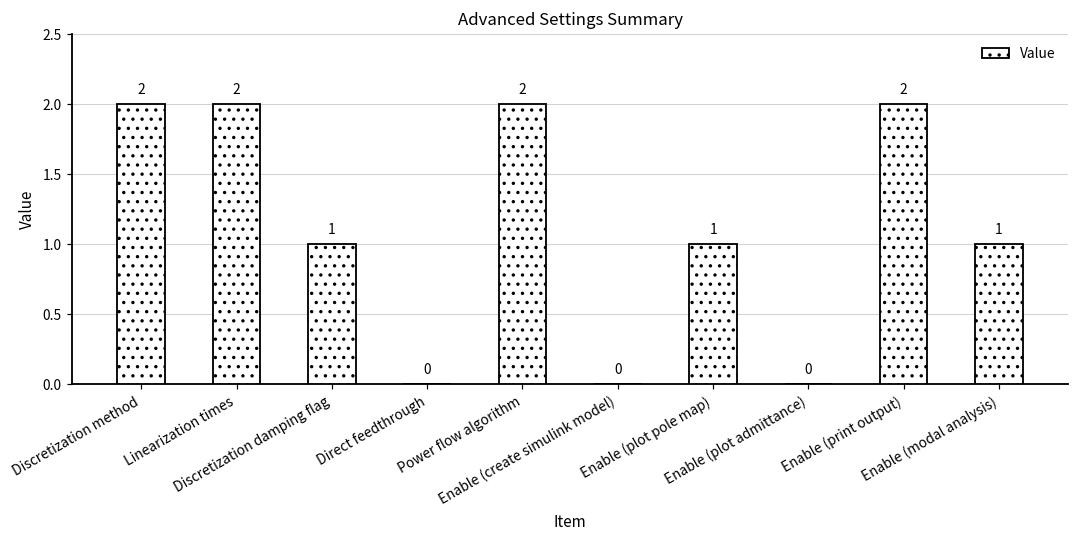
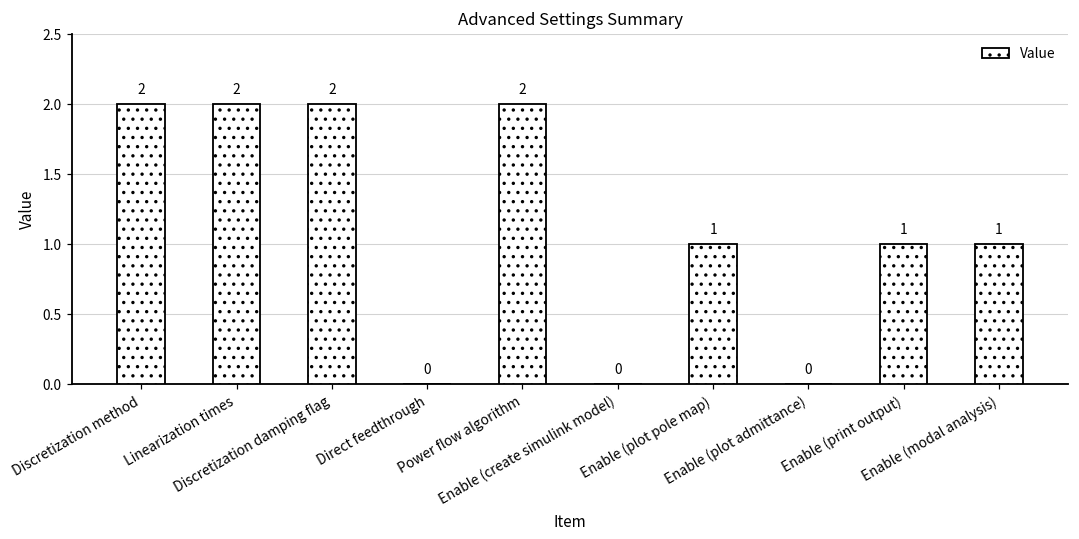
  {
    "Discretization method": 2,
    "Linearization times": 2,
-   "Discretization damping flag": 1,
+   "Discretization damping flag": 2,
    "Direct feedthrough": 0,
    "Power flow algorithm": 2,
    "Enable (create simulink model)": 0,
    "Enable (plot pole map)": 1,
    "Enable (plot admittance)": 0,
-   "Enable (print output)": 2,
+   "Enable (print output)": 1,
    "Enable (modal analysis)": 1
  }
